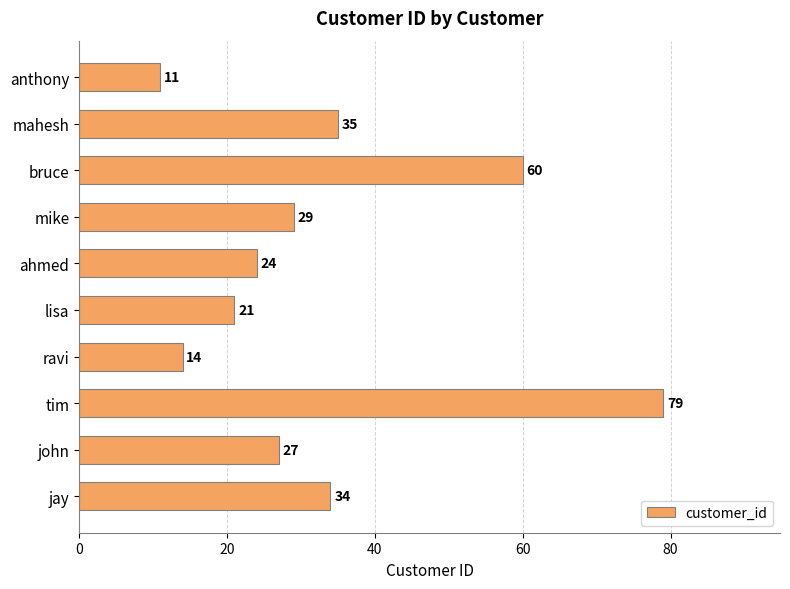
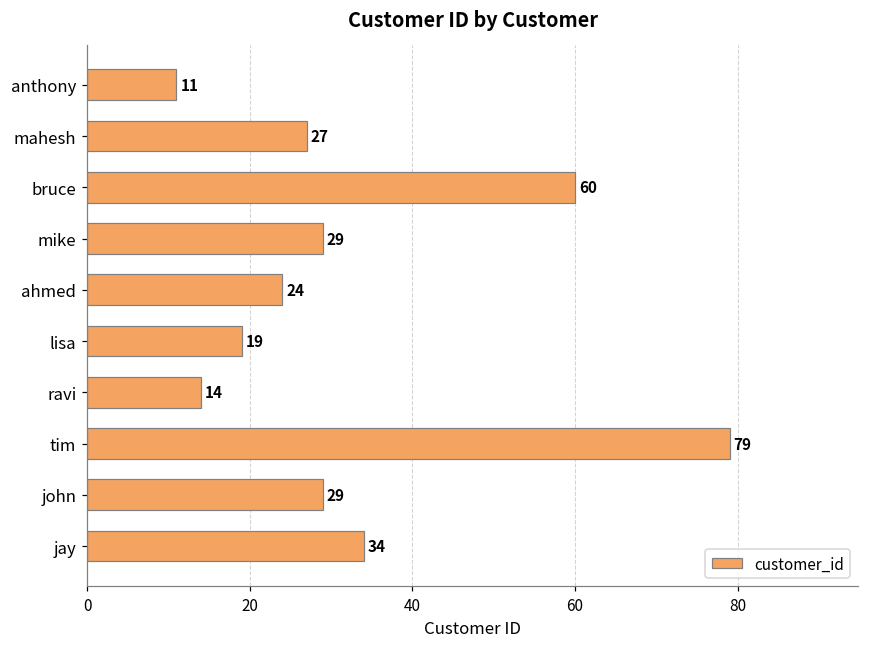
  {
    "anthony": 11,
-   "mahesh": 35,
+   "mahesh": 27,
    "bruce": 60,
    "mike": 29,
    "ahmed": 24,
-   "lisa": 21,
+   "lisa": 19,
    "ravi": 14,
    "tim": 79,
-   "john": 27,
+   "john": 29,
    "jay": 34
  }
